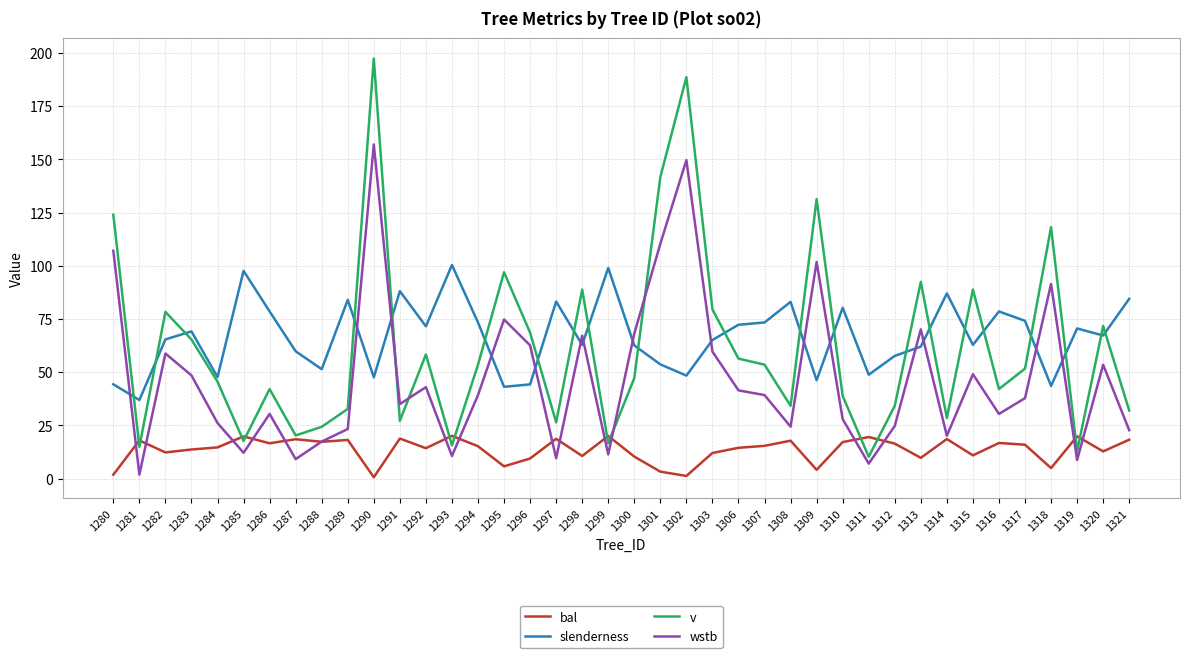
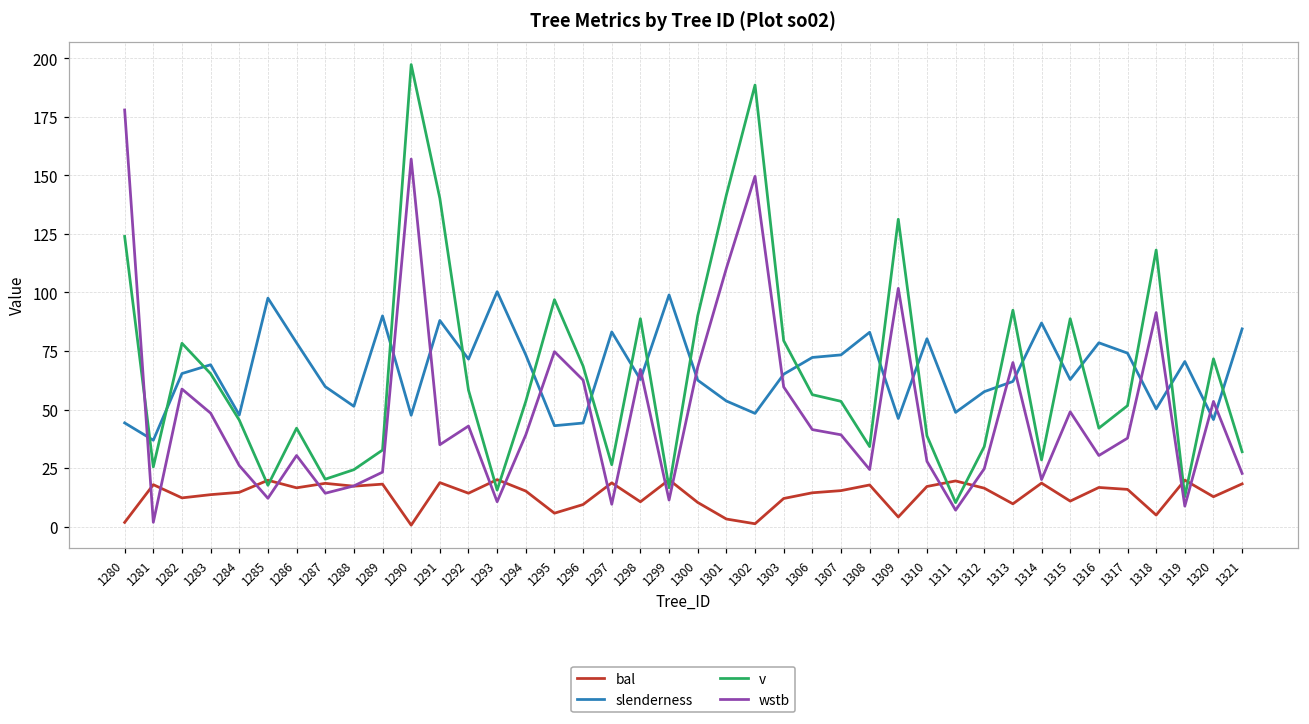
  {
    "bal": {
      "1280": 2,
      "1281": 18,
      "1282": 12,
      "1283": 14,
      "1284": 15,
      "1285": 20,
      "1286": 17,
      "1287": 18,
      "1289": 18,
      "1290": 1,
      "1291": 19,
      "1292": 14,
      "1293": 20,
      "1294": 15,
      "1295": 6,
      "1296": 9,
      "1297": 19,
      "1298": 11,
      "1299": 20,
      "1300": 10,
      "1301": 3,
      "1302": 1,
      "1303": 12,
      "1306": 14,
      "1307": 15,
      "1308": 18,
      "1309": 4,
      "1310": 17,
      "1311": 20,
      "1312": 16,
      "1313": 10,
      "1314": 19,
      "1315": 11,
      "1316": 17,
      "1317": 16,
      "1318": 5,
      "1319": 20,
      "1320": 13,
      "1321": 18
    },
    "slenderness": {
      "1280": 44,
      "1281": 37,
      "1282": 65,
      "1283": 69,
      "1284": 48,
      "1285": 98,
      "1286": 79,
      "1287": 60,
      "1288": 51,
-     "1289": 84,
+     "1289": 90,
      "1290": 48,
      "1291": 88,
      "1292": 72,
      "1293": 100,
      "1294": 73,
      "1295": 43,
      "1296": 44,
      "1297": 83,
      "1298": 63,
      "1299": 99,
      "1300": 63,
      "1301": 54,
      "1302": 48,
      "1303": 65,
      "1306": 72,
      "1307": 73,
      "1308": 83,
      "1309": 46,
      "1310": 80,
      "1311": 49,
      "1312": 58,
      "1313": 62,
      "1314": 87,
      "1315": 63,
      "1316": 79,
      "1317": 74,
-     "1318": 44,
+     "1318": 50,
      "1319": 71,
-     "1320": 67,
+     "1320": 46,
      "1321": 84
    },
    "v": {
      "1280": 124,
-     "1281": 15,
+     "1281": 26,
      "1282": 78,
      "1283": 65,
      "1284": 46,
      "1285": 18,
      "1286": 42,
      "1287": 20,
      "1288": 24,
      "1289": 33,
      "1290": 197,
-     "1291": 27,
+     "1291": 140,
      "1292": 58,
      "1293": 16,
      "1294": 54,
      "1295": 97,
      "1296": 69,
      "1297": 26,
      "1298": 89,
      "1299": 17,
-     "1300": 47,
+     "1300": 90,
      "1301": 142,
      "1302": 189,
      "1303": 79,
      "1306": 56,
      "1307": 54,
      "1308": 34,
      "1309": 131,
      "1310": 39,
      "1311": 10,
      "1312": 34,
      "1313": 92,
      "1314": 28,
      "1315": 89,
      "1316": 42,
      "1317": 52,
      "1318": 118,
      "1319": 13,
      "1320": 72,
      "1321": 32
    },
    "wstb": {
-     "1280": 107,
+     "1280": 178,
      "1281": 2,
      "1282": 59,
      "1283": 48,
      "1284": 26,
      "1285": 12,
      "1286": 30,
-     "1287": 9,
+     "1287": 14,
      "1289": 23,
      "1290": 157,
      "1291": 35,
      "1292": 43,
      "1293": 11,
      "1294": 39,
      "1295": 75,
      "1296": 63,
      "1297": 10,
      "1298": 67,
      "1299": 11,
      "1300": 68,
      "1301": 110,
      "1302": 150,
      "1303": 60,
      "1306": 41,
      "1307": 39,
      "1308": 24,
      "1309": 102,
      "1310": 28,
      "1311": 7,
      "1312": 25,
      "1313": 70,
      "1314": 20,
      "1315": 49,
      "1316": 30,
      "1317": 38,
      "1318": 91,
      "1319": 9,
      "1320": 53,
      "1321": 23
    }
  }
